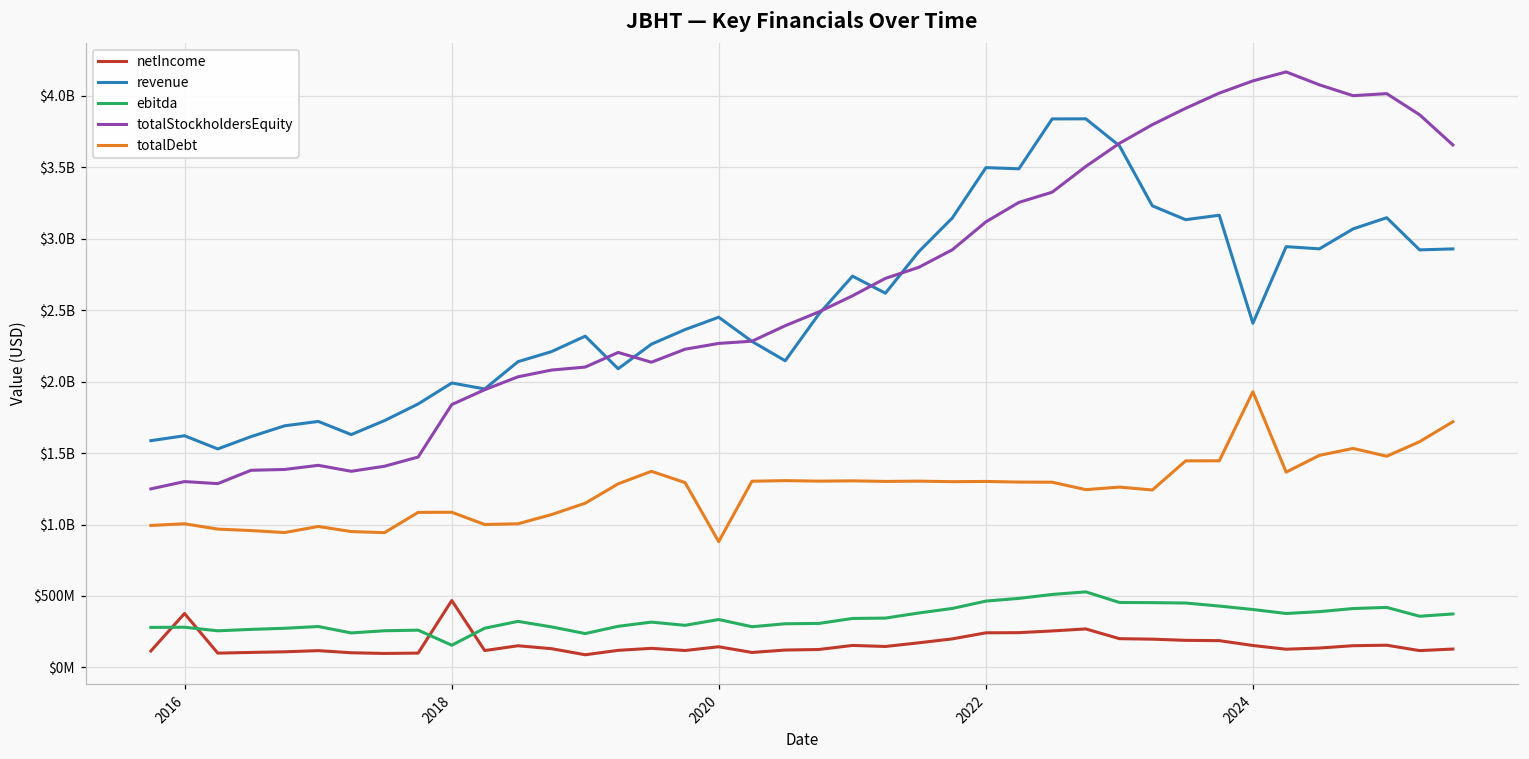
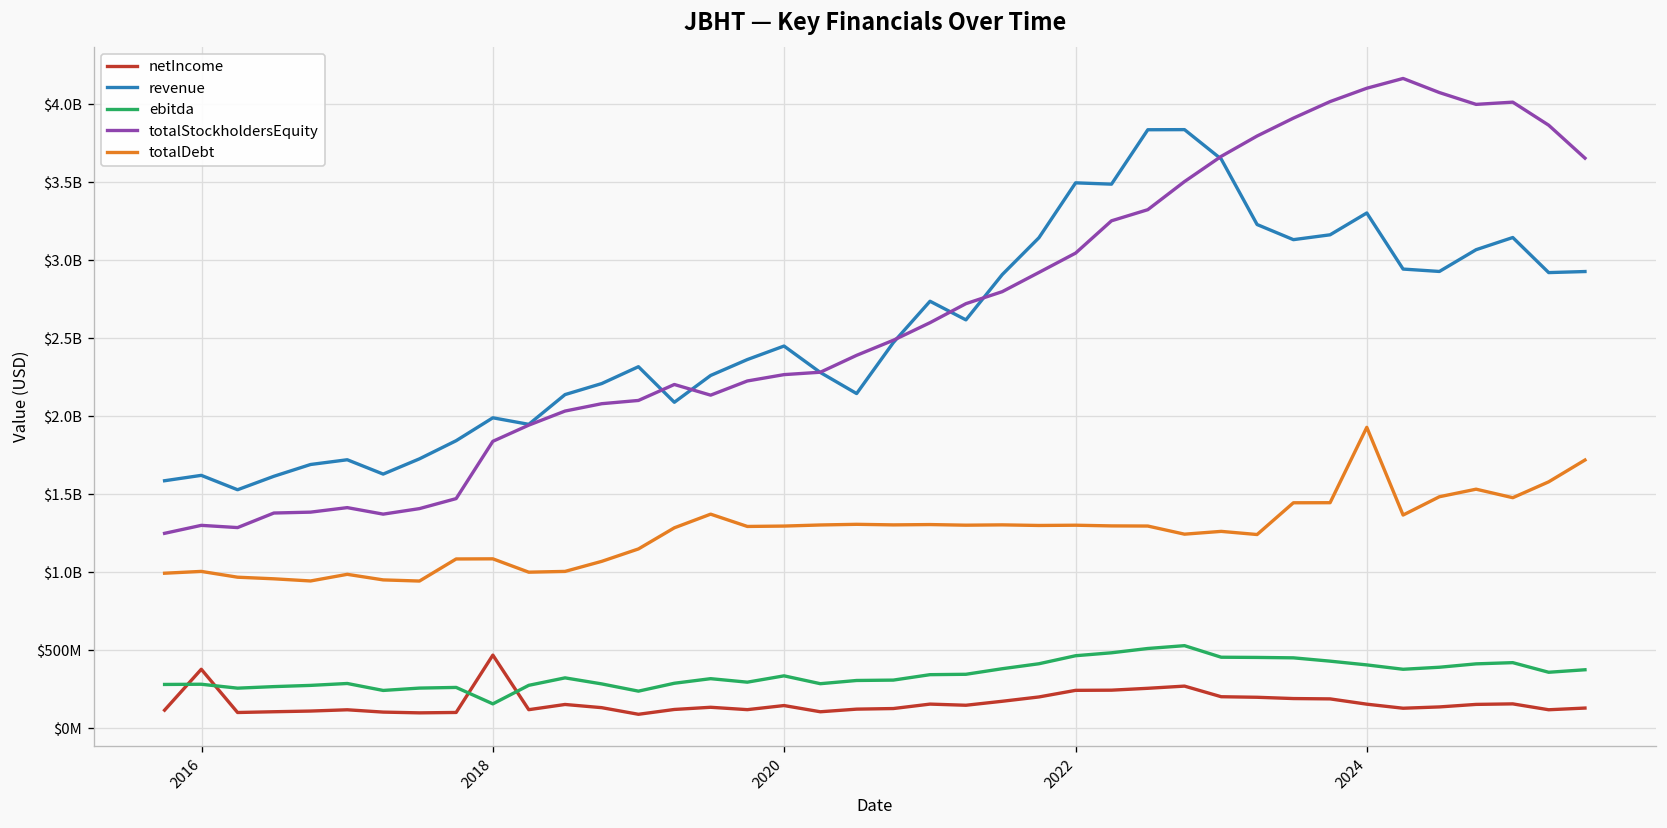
  {
    "netIncome": {
      "2016": "$380000000",
      "2018": "$470000000",
      "2020": "$140000000",
      "2022": "$240000000",
      "2024": "$150000000"
    },
    "revenue": {
      "2016": "$1620000000",
      "2018": "$1990000000",
      "2020": "$2450000000",
      "2022": "$3500000000",
-     "2024": "$2410000000"
+     "2024": "$3300000000"
    },
    "ebitda": {
      "2016": "$280000000",
      "2018": "$160000000",
      "2020": "$340000000",
      "2022": "$460000000",
      "2024": "$410000000"
    },
    "totalStockholdersEquity": {
      "2016": "$1300000000",
      "2018": "$1840000000",
      "2020": "$2270000000",
-     "2022": "$3120000000",
+     "2022": "$3050000000",
      "2024": "$4100000000"
    },
    "totalDebt": {
      "2016": "$1010000000",
      "2018": "$1090000000",
-     "2020": "$880000000",
+     "2020": "$1300000000",
      "2022": "$1300000000",
      "2024": "$1930000000"
    }
  }
